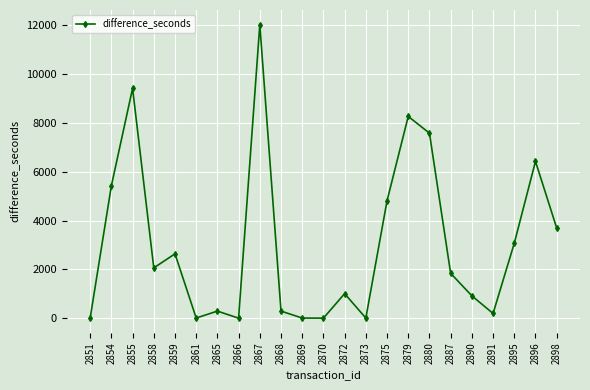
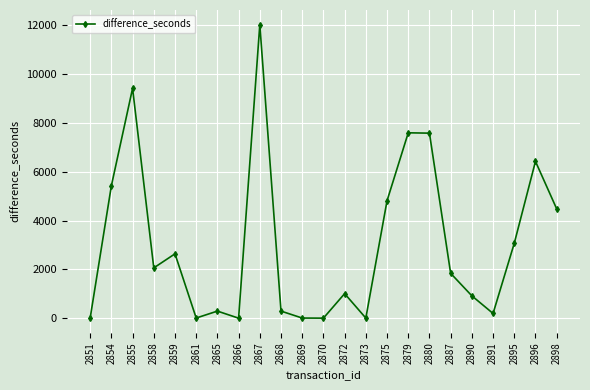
  {
    "2851": 0,
    "2854": 5400,
    "2855": 9400,
    "2858": 2100,
    "2859": 2600,
    "2861": 0,
    "2865": 300,
    "2866": 0,
    "2867": 12000,
    "2868": 300,
    "2869": 0,
    "2870": 0,
    "2872": 1000,
    "2873": 0,
    "2875": 4800,
-   "2879": 8300,
+   "2879": 7600,
    "2880": 7600,
    "2887": 1800,
    "2890": 900,
    "2891": 200,
    "2895": 3100,
    "2896": 6400,
-   "2898": 3700
+   "2898": 4500
  }
